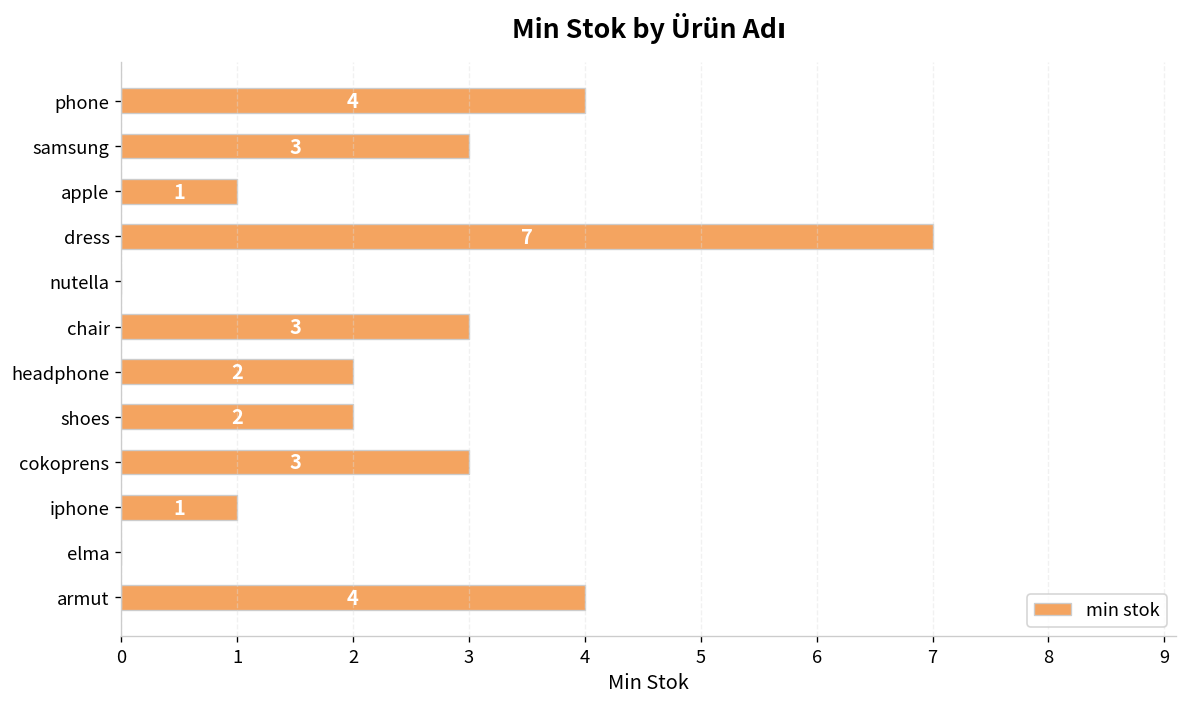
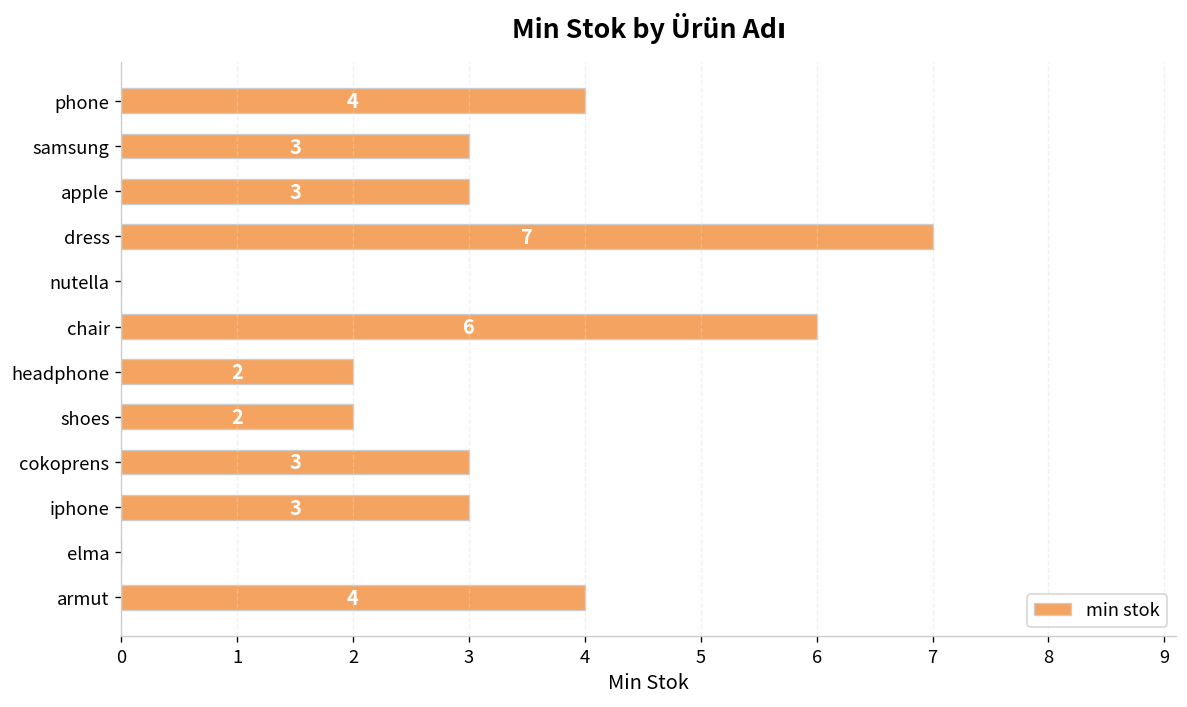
  {
    "phone": 4,
    "samsung": 3,
-   "apple": 1,
+   "apple": 3,
    "dress": 7,
-   "chair": 3,
+   "chair": 6,
    "headphone": 2,
    "shoes": 2,
    "cokoprens": 3,
-   "iphone": 1,
+   "iphone": 3,
    "armut": 4
  }
